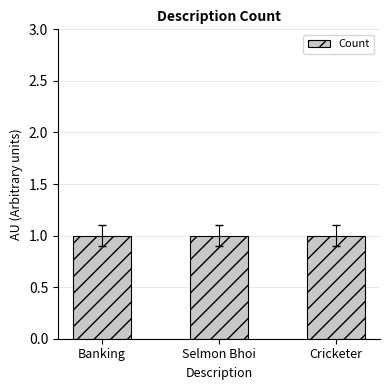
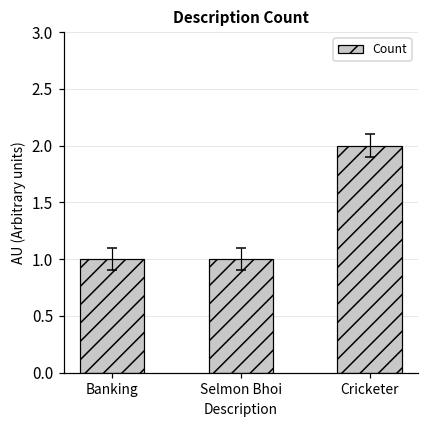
  {
    "Count": {
      "Banking": 1,
      "Selmon Bhoi": 1,
-     "Cricketer": 1
+     "Cricketer": 2
    }
  }
